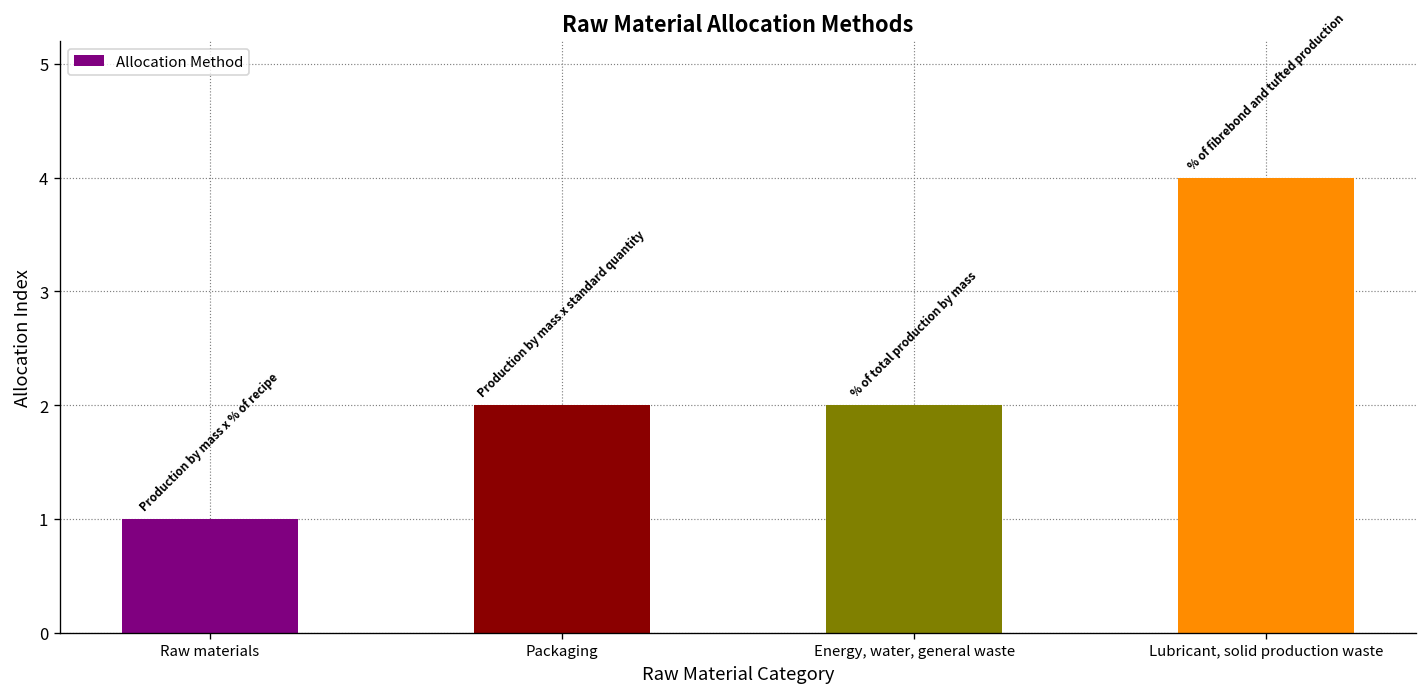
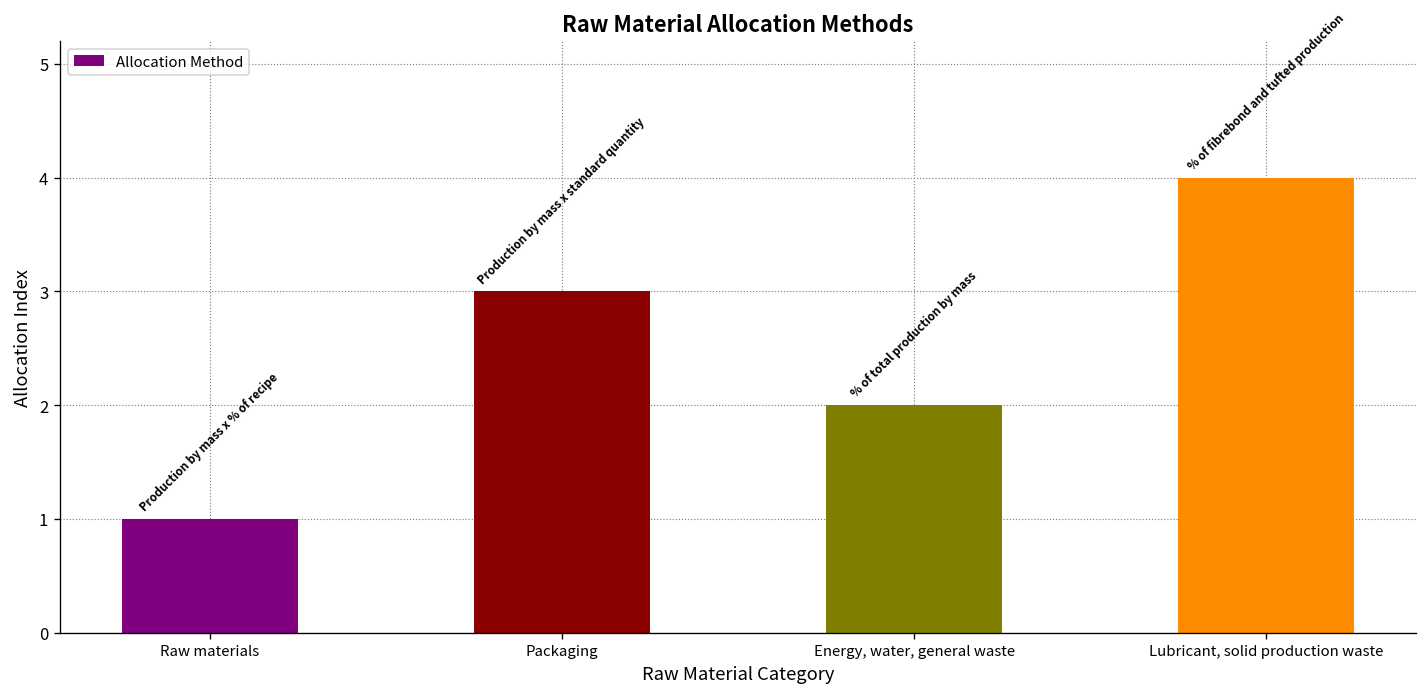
  {
    "Raw materials": 1,
-   "Packaging": 2,
+   "Packaging": 3,
    "Energy, water, general waste": 2,
    "Lubricant, solid production waste": 4
  }
